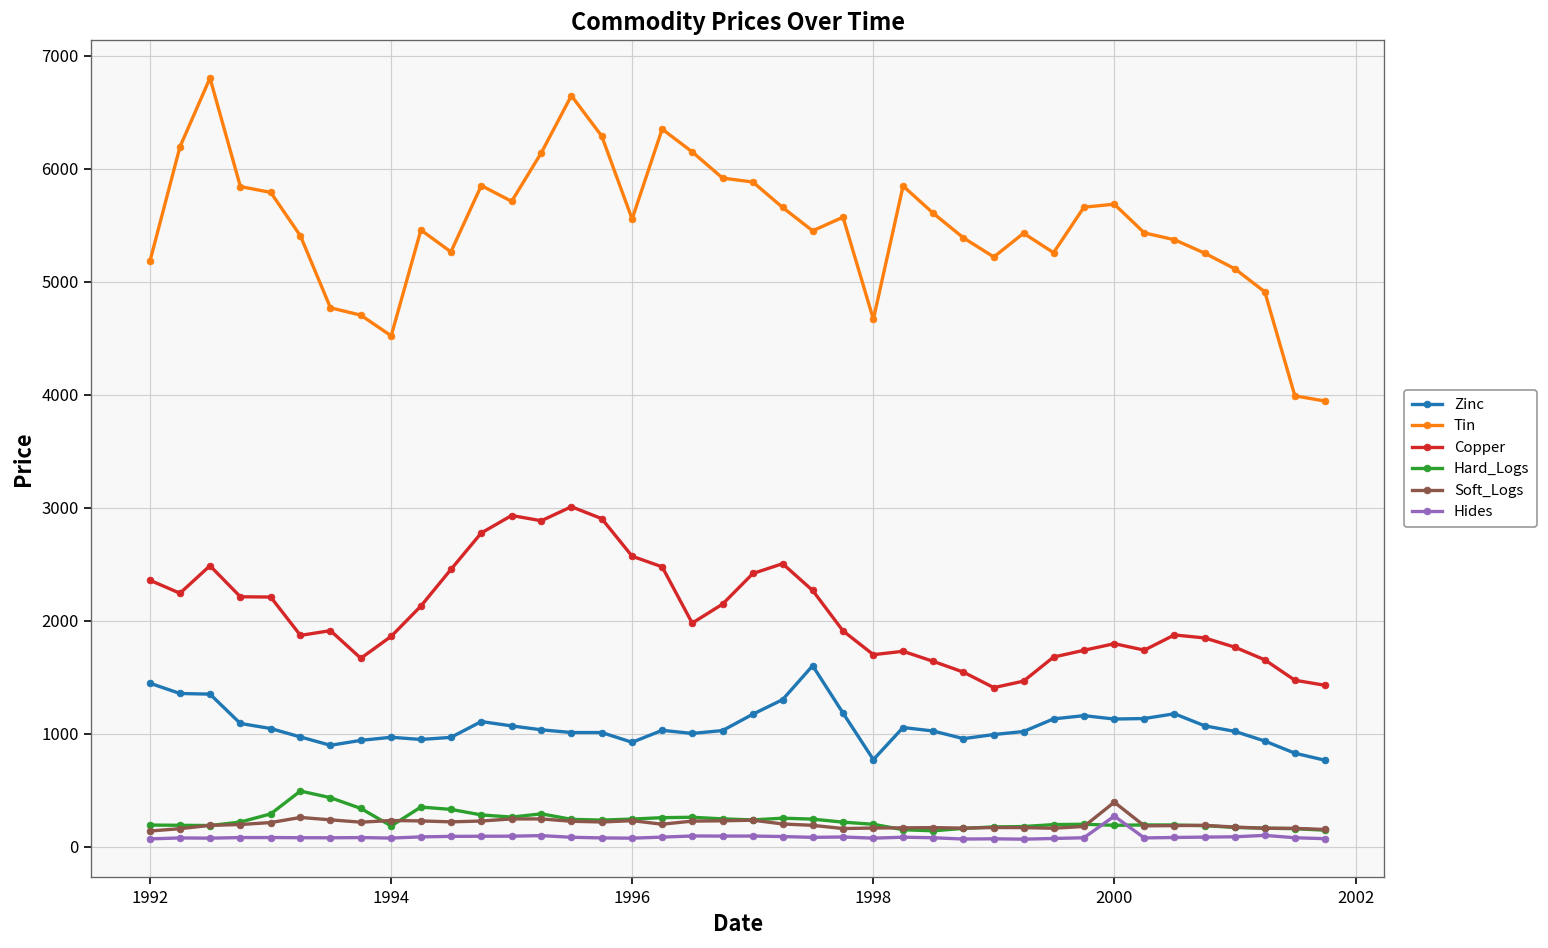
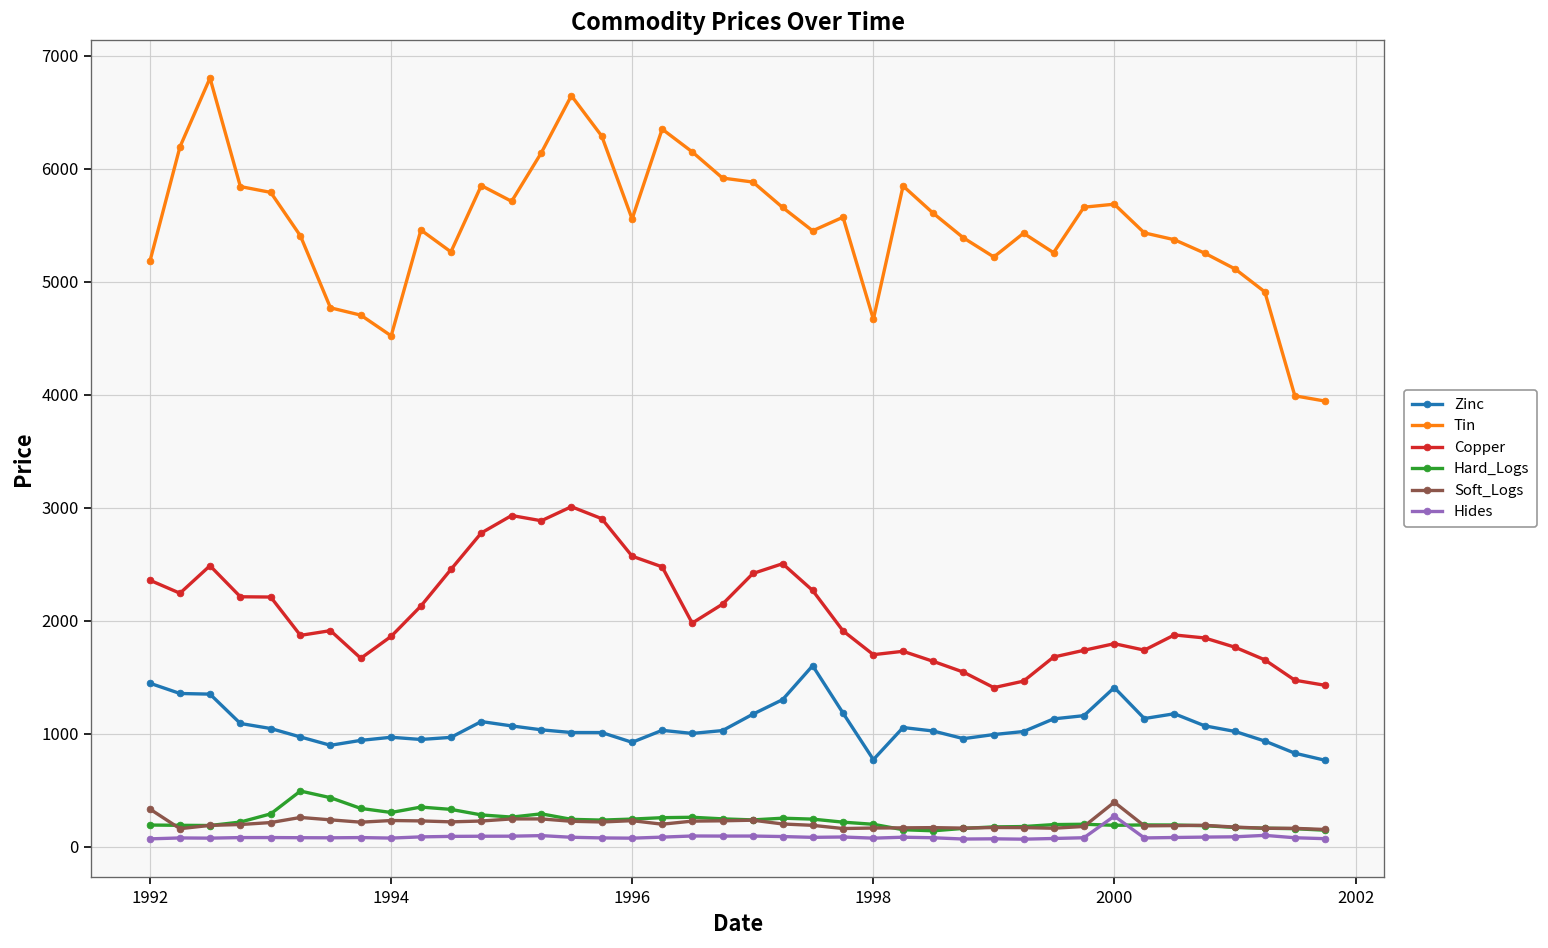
  {
    "Zinc": {
      "1992": 1400,
      "1994": 1000,
      "1996": 900,
      "1998": 800,
-     "2000": 1100
+     "2000": 1400
    },
    "Tin": {
      "1992": 5200,
      "1994": 4500,
      "1996": 5600,
      "1998": 4700,
      "2000": 5700
    },
    "Copper": {
      "1992": 2400,
      "1994": 1900,
      "1996": 2600,
      "1998": 1700,
      "2000": 1800
    },
    "Hard_Logs": {
      "1992": 200,
-     "1994": 200,
+     "1994": 300,
      "1998": 200,
      "2000": 200
    },
    "Soft_Logs": {
-     "1992": 100,
+     "1992": 300,
      "1994": 200,
      "1998": 200,
      "2000": 400
    },
    "Hides": {
      "1992": 100,
      "1994": 100,
      "1996": 100,
      "1998": 100,
      "2000": 300
    }
  }
